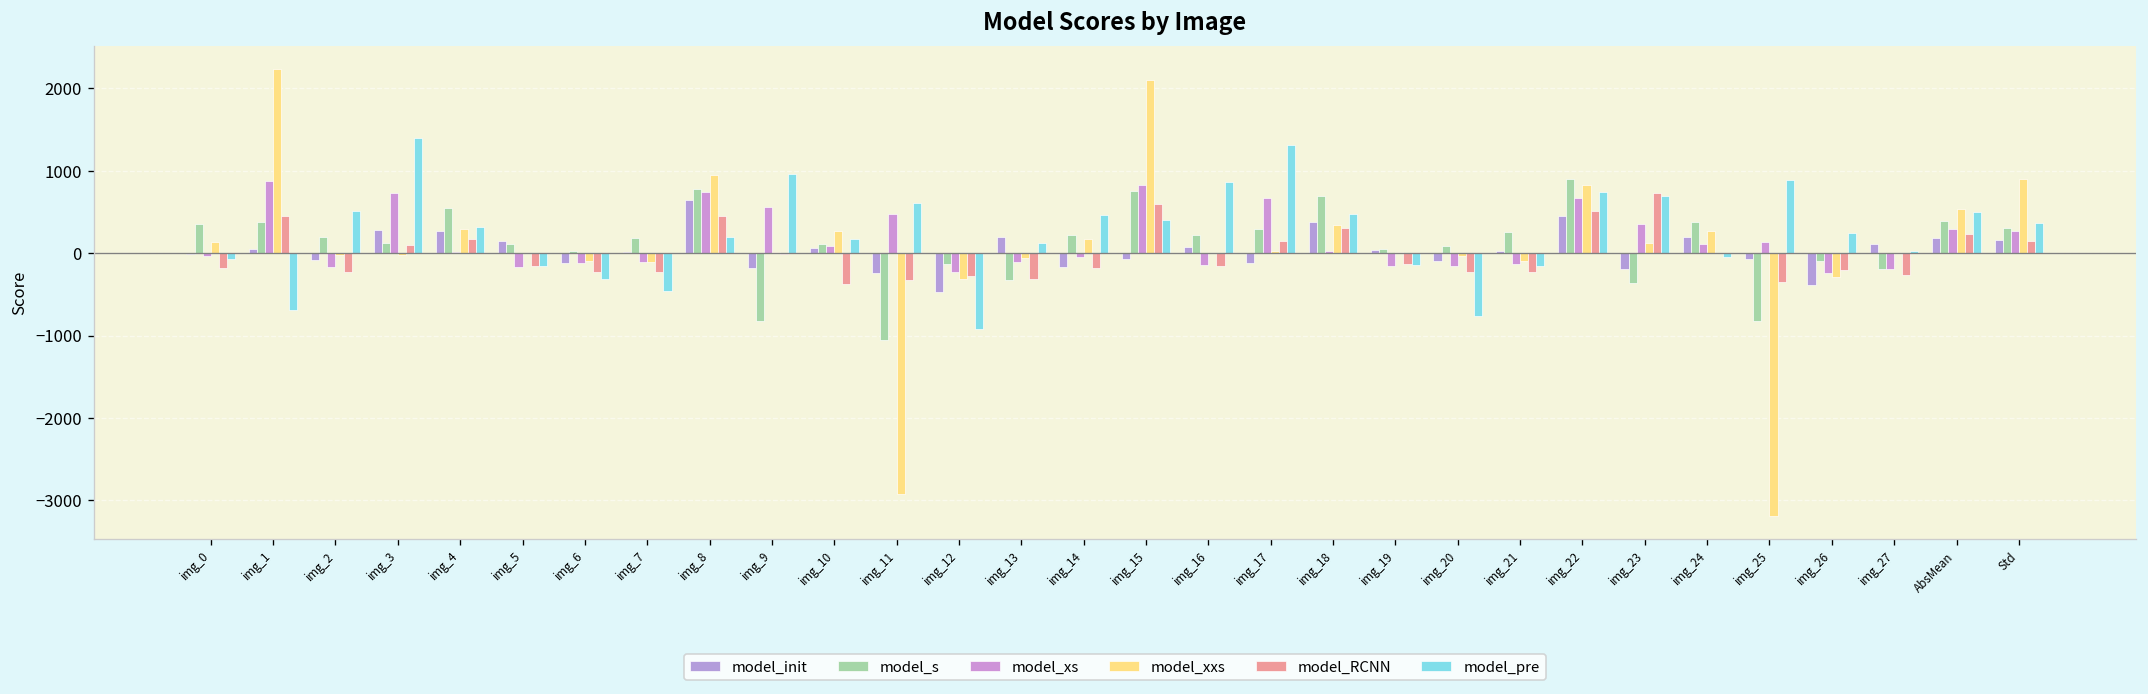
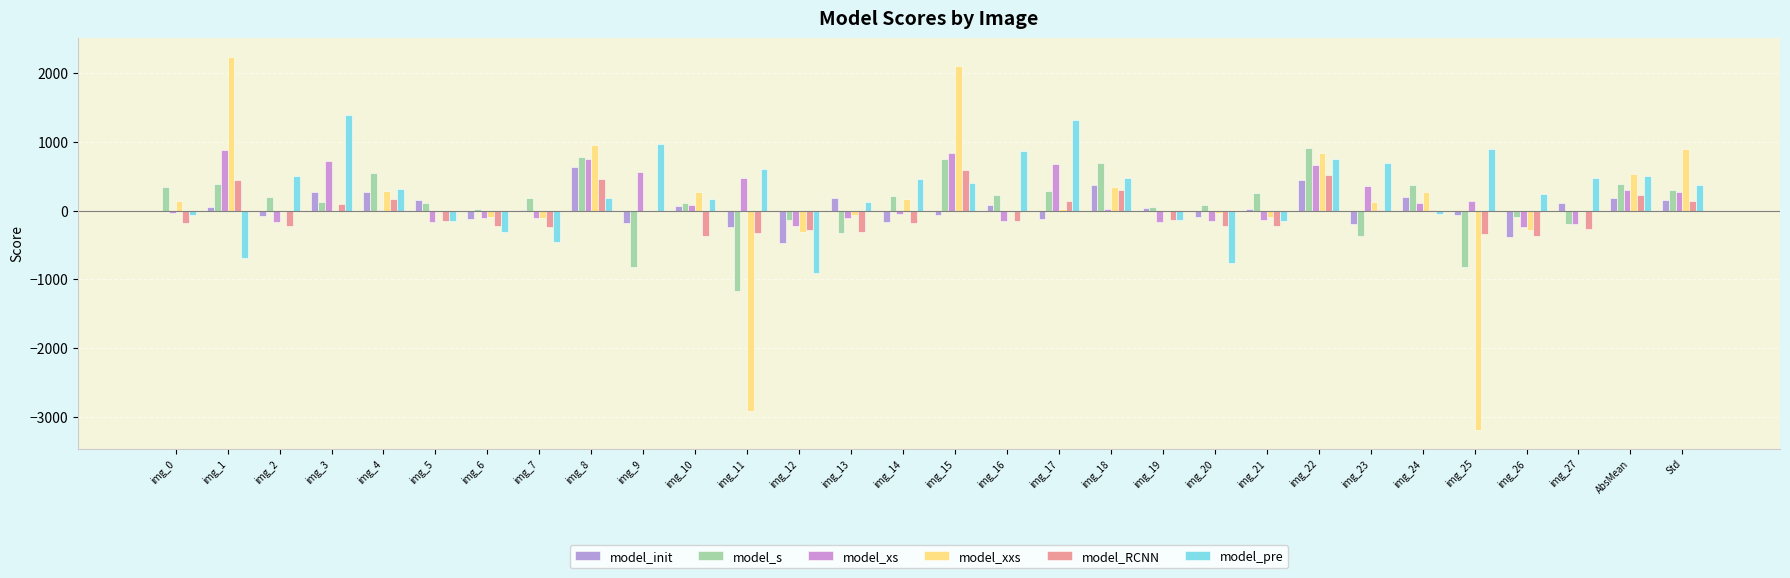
  {
    "model_s": {
      "img_0": 300,
      "img_1": 400,
      "img_2": 200,
      "img_3": 100,
      "img_4": 500,
      "img_5": 100,
      "img_7": 200,
      "img_8": 800,
      "img_9": -800,
      "img_10": 100,
-     "img_11": -1000,
+     "img_11": -1200,
      "img_12": -100,
      "img_13": -300,
      "img_14": 200,
      "img_15": 800,
      "img_16": 200,
      "img_17": 300,
      "img_18": 700,
      "img_19": 0,
      "img_20": 100,
      "img_21": 300,
      "img_22": 900,
      "img_23": -400,
      "img_24": 400,
      "img_25": -800,
      "img_26": -100,
      "img_27": -200,
      "AbsMean": 400,
      "Std": 300
    },
    "model_xxs": {
      "img_0": 100,
      "img_1": 2200,
      "img_4": 300,
      "img_6": -100,
      "img_7": -100,
      "img_8": 900,
      "img_10": 300,
      "img_11": -2900,
      "img_12": -300,
      "img_13": -100,
      "img_14": 200,
      "img_15": 2100,
      "img_18": 300,
      "img_21": -100,
      "img_22": 800,
      "img_23": 100,
      "img_24": 300,
      "img_25": -3200,
      "img_26": -300,
      "AbsMean": 500,
      "Std": 900
    },
    "model_RCNN": {
      "img_0": -200,
      "img_1": 400,
      "img_2": -200,
      "img_3": 100,
      "img_4": 200,
      "img_5": -200,
      "img_6": -200,
      "img_7": -200,
      "img_8": 500,
      "img_10": -400,
      "img_11": -300,
      "img_12": -300,
      "img_13": -300,
      "img_14": -200,
      "img_15": 600,
      "img_16": -200,
      "img_17": 100,
      "img_18": 300,
      "img_19": -100,
      "img_20": -200,
      "img_21": -200,
      "img_22": 500,
-     "img_23": 700,
+     "img_23": 0,
      "img_25": -300,
-     "img_26": -200,
+     "img_26": -400,
      "img_27": -300,
      "AbsMean": 200,
      "Std": 100
    },
    "model_pre": {
      "img_0": -100,
      "img_1": -700,
      "img_2": 500,
      "img_3": 1400,
      "img_4": 300,
      "img_5": -200,
      "img_6": -300,
      "img_7": -500,
      "img_8": 200,
      "img_9": 1000,
      "img_10": 200,
      "img_11": 600,
      "img_12": -900,
      "img_13": 100,
      "img_14": 500,
      "img_15": 400,
      "img_16": 900,
      "img_17": 1300,
      "img_18": 500,
      "img_19": -100,
      "img_20": -800,
      "img_21": -200,
      "img_22": 700,
      "img_23": 700,
      "img_24": 0,
      "img_25": 900,
      "img_26": 200,
-     "img_27": 0,
+     "img_27": 500,
      "AbsMean": 500,
      "Std": 400
    }
  }
